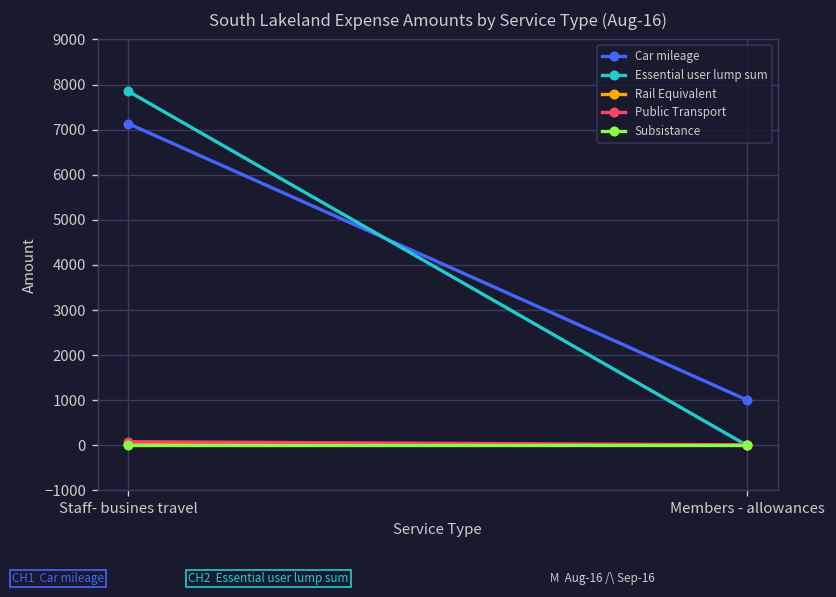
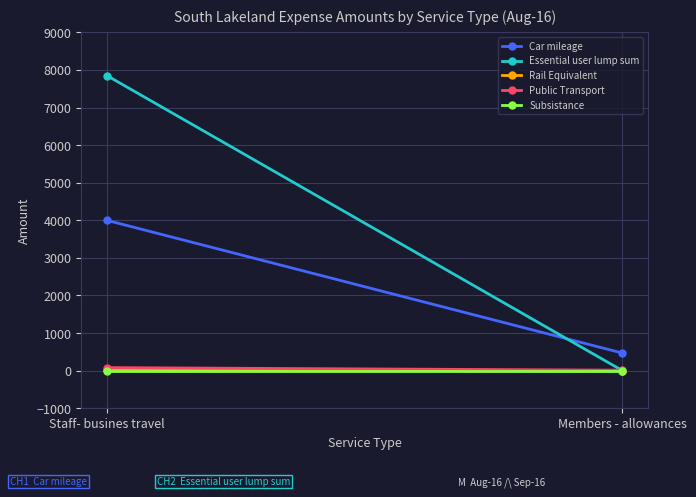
  {
    "Car mileage": {
-     "Staff- busines travel": 7100,
-     "Members - allowances": 1000
+     "Staff- busines travel": 4000,
+     "Members - allowances": 500
    },
    "Essential user lump sum": {
      "Staff- busines travel": 7800
    }
  }
